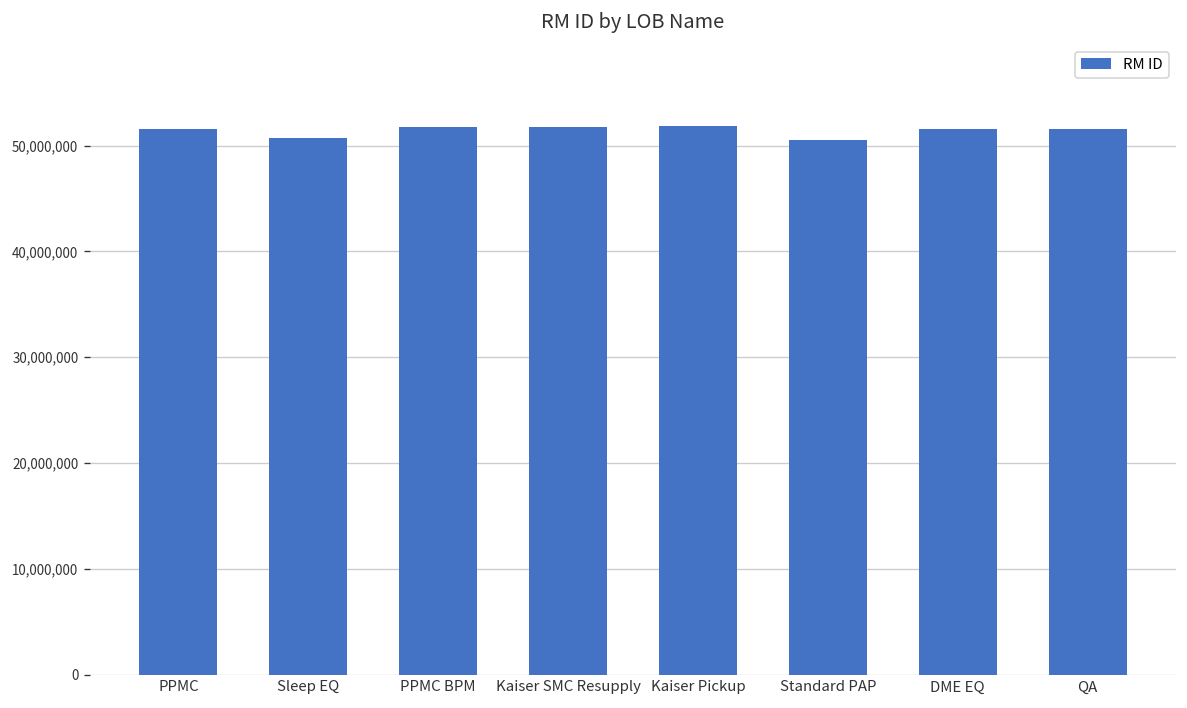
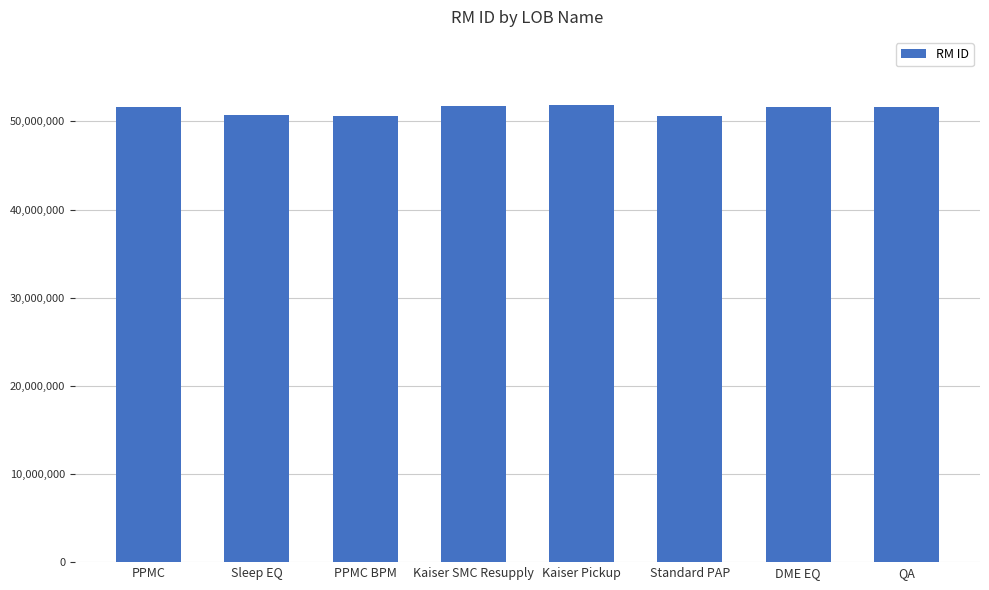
  {
    "PPMC": "52,000,000",
    "Sleep EQ": "51,000,000",
-   "PPMC BPM": "52,000,000",
+   "PPMC BPM": "51,000,000",
    "Kaiser SMC Resupply": "52,000,000",
    "Kaiser Pickup": "52,000,000",
    "Standard PAP": "51,000,000",
    "DME EQ": "52,000,000",
    "QA": "52,000,000"
  }
